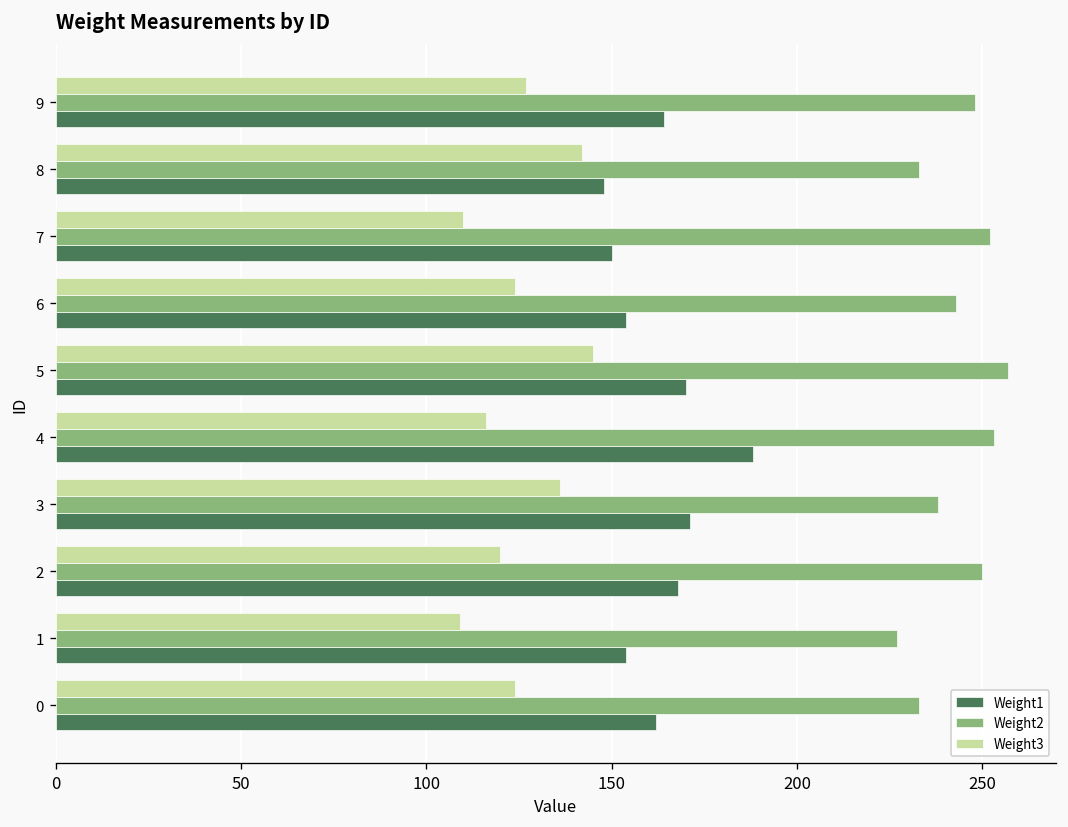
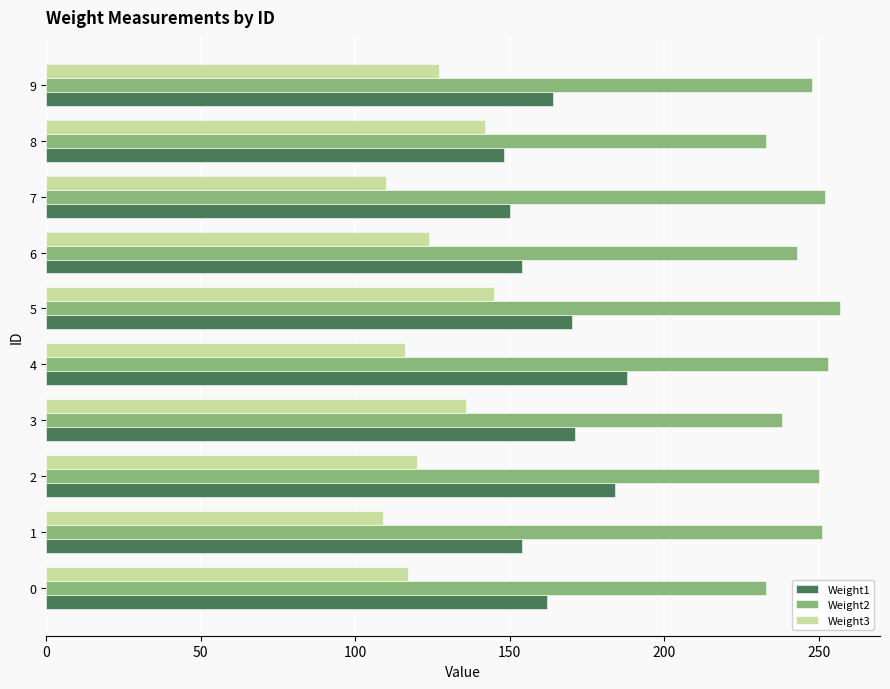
  {
    "Weight1": {
      "9": 164,
      "8": 148,
      "7": 150,
      "6": 154,
      "5": 170,
      "4": 188,
      "3": 171,
-     "2": 168,
+     "2": 184,
      "1": 154,
      "0": 162
    },
    "Weight2": {
      "9": 248,
      "8": 233,
      "7": 252,
      "6": 243,
      "5": 257,
      "4": 253,
      "3": 238,
      "2": 250,
-     "1": 227,
+     "1": 251,
      "0": 233
    },
    "Weight3": {
      "9": 127,
      "8": 142,
      "7": 110,
      "6": 124,
      "5": 145,
      "4": 116,
      "3": 136,
      "2": 120,
      "1": 109,
-     "0": 124
+     "0": 117
    }
  }
